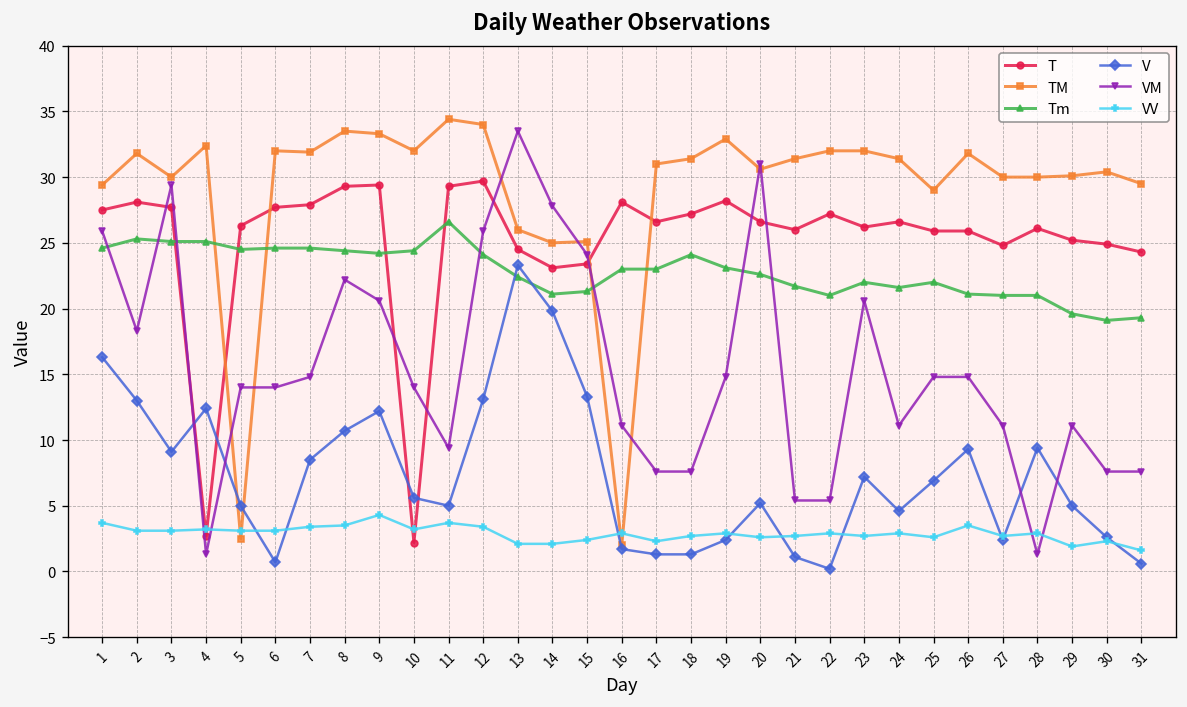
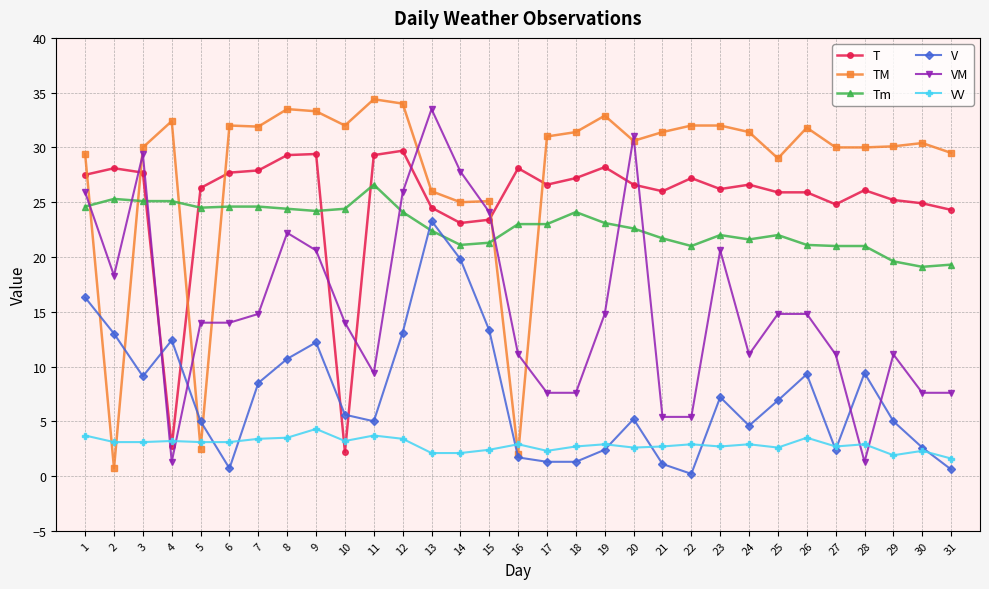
  {
    "T": {
      "1": 27.5,
      "2": 28.1,
      "3": 27.7,
      "4": 2.7,
      "5": 26.3,
      "6": 27.7,
      "7": 27.9,
      "8": 29.3,
      "9": 29.4,
      "10": 2.2,
      "11": 29.3,
      "12": 29.7,
      "13": 24.5,
      "14": 23.1,
      "15": 23.4,
      "16": 28.1,
      "17": 26.6,
      "18": 27.2,
      "19": 28.2,
      "20": 26.6,
      "21": 26.0,
      "22": 27.2,
      "23": 26.2,
      "24": 26.6,
      "25": 25.9,
      "26": 25.9,
      "27": 24.8,
      "28": 26.1,
      "29": 25.2,
      "30": 24.9,
      "31": 24.3
    },
    "TM": {
      "1": 29.4,
-     "2": 31.8,
+     "2": 0.7,
      "3": 30.0,
      "4": 32.4,
      "5": 2.5,
      "6": 32.0,
      "7": 31.9,
      "8": 33.5,
      "9": 33.3,
      "10": 32.0,
      "11": 34.4,
      "12": 34.0,
      "13": 26.0,
      "14": 25.0,
      "15": 25.1,
      "16": 2.0,
      "17": 31.0,
      "18": 31.4,
      "19": 32.9,
      "20": 30.6,
      "21": 31.4,
      "22": 32.0,
      "23": 32.0,
      "24": 31.4,
      "25": 29.0,
      "26": 31.8,
      "27": 30.0,
      "28": 30.0,
      "29": 30.1,
      "30": 30.4,
      "31": 29.5
    },
    "Tm": {
      "1": 24.6,
      "2": 25.3,
      "3": 25.1,
      "4": 25.1,
      "5": 24.5,
      "6": 24.6,
      "7": 24.6,
      "8": 24.4,
      "9": 24.2,
      "10": 24.4,
      "11": 26.6,
      "12": 24.1,
      "13": 22.4,
      "14": 21.1,
      "15": 21.3,
      "16": 23.0,
      "17": 23.0,
      "18": 24.1,
      "19": 23.1,
      "20": 22.6,
      "21": 21.7,
      "22": 21.0,
      "23": 22.0,
      "24": 21.6,
      "25": 22.0,
      "26": 21.1,
      "27": 21.0,
      "28": 21.0,
      "29": 19.6,
      "30": 19.1,
      "31": 19.3
    },
    "V": {
      "1": 16.3,
      "2": 13.0,
      "3": 9.1,
      "4": 12.4,
      "5": 5.0,
      "6": 0.7,
      "7": 8.5,
      "8": 10.7,
      "9": 12.2,
      "10": 5.6,
      "11": 5.0,
      "12": 13.1,
      "13": 23.3,
      "14": 19.8,
      "15": 13.3,
      "16": 1.7,
      "17": 1.3,
      "18": 1.3,
      "19": 2.4,
      "20": 5.2,
      "21": 1.1,
      "22": 0.2,
      "23": 7.2,
      "24": 4.6,
      "25": 6.9,
      "26": 9.3,
      "27": 2.4,
      "28": 9.4,
      "29": 5.0,
      "30": 2.6,
      "31": 0.6
    },
    "VM": {
      "1": 25.9,
      "2": 18.3,
      "3": 29.4,
      "4": 1.3,
      "5": 14.0,
      "6": 14.0,
      "7": 14.8,
      "8": 22.2,
      "9": 20.6,
      "10": 14.0,
      "11": 9.4,
      "12": 25.9,
      "13": 33.5,
      "14": 27.8,
      "15": 24.1,
      "16": 11.1,
      "17": 7.6,
      "18": 7.6,
      "19": 14.8,
      "20": 31.0,
      "21": 5.4,
      "22": 5.4,
      "23": 20.6,
      "24": 11.1,
      "25": 14.8,
      "26": 14.8,
      "27": 11.1,
      "28": 1.3,
      "29": 11.1,
      "30": 7.6,
      "31": 7.6
    },
    "VV": {
      "1": 3.7,
      "2": 3.1,
      "3": 3.1,
      "4": 3.2,
      "5": 3.1,
      "6": 3.1,
      "7": 3.4,
      "8": 3.5,
      "9": 4.3,
      "10": 3.2,
      "11": 3.7,
      "12": 3.4,
      "13": 2.1,
      "14": 2.1,
      "15": 2.4,
      "16": 2.9,
      "17": 2.3,
      "18": 2.7,
      "19": 2.9,
      "20": 2.6,
      "21": 2.7,
      "22": 2.9,
      "23": 2.7,
      "24": 2.9,
      "25": 2.6,
      "26": 3.5,
      "27": 2.7,
      "28": 2.9,
      "29": 1.9,
      "30": 2.3,
      "31": 1.6
    }
  }
